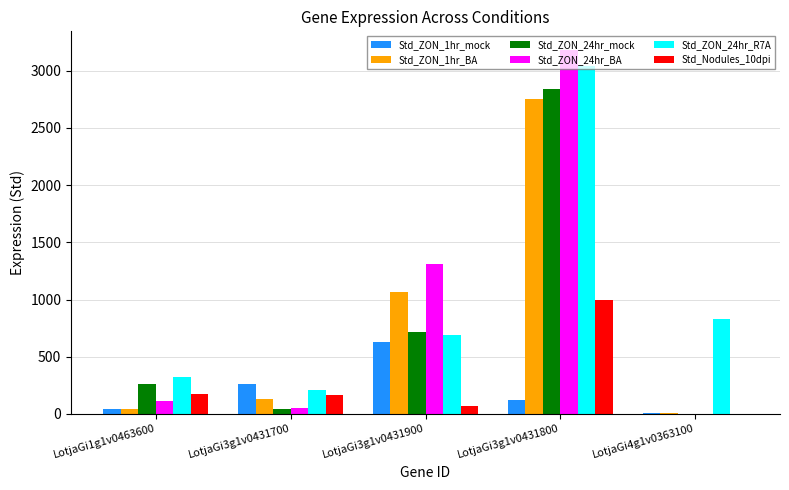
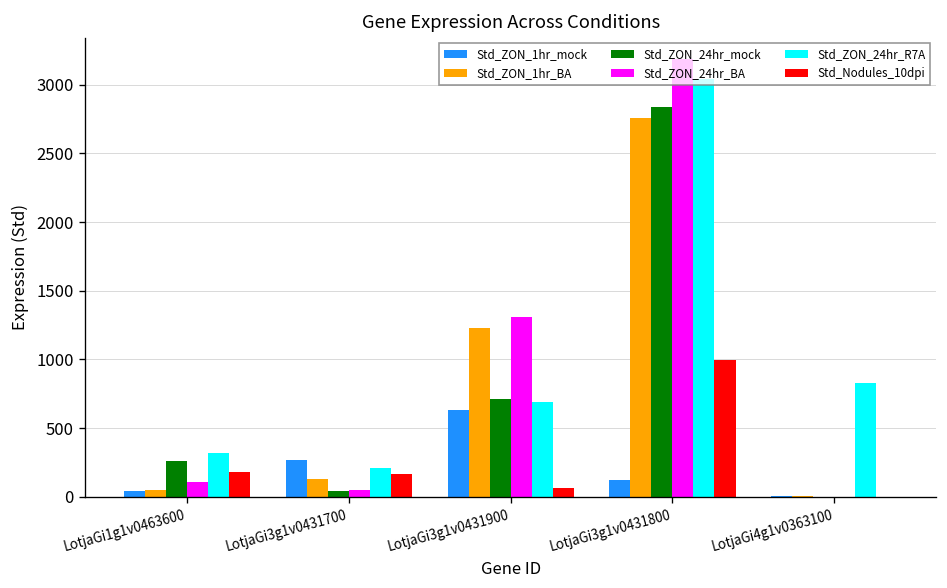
  {
    "Std_ZON_1hr_mock": {
      "LotjaGi1g1v0463600": 40,
      "LotjaGi3g1v0431700": 270,
      "LotjaGi3g1v0431900": 630,
      "LotjaGi3g1v0431800": 120
    },
    "Std_ZON_1hr_BA": {
      "LotjaGi1g1v0463600": 50,
      "LotjaGi3g1v0431700": 130,
-     "LotjaGi3g1v0431900": 1060,
+     "LotjaGi3g1v0431900": 1230,
      "LotjaGi3g1v0431800": 2750
    },
    "Std_ZON_24hr_mock": {
      "LotjaGi1g1v0463600": 260,
      "LotjaGi3g1v0431700": 40,
      "LotjaGi3g1v0431900": 720,
      "LotjaGi3g1v0431800": 2840,
      "LotjaGi4g1v0363100": 0
    },
    "Std_ZON_24hr_BA": {
      "LotjaGi1g1v0463600": 110,
      "LotjaGi3g1v0431700": 50,
      "LotjaGi3g1v0431900": 1310,
      "LotjaGi4g1v0363100": 0
    },
    "Std_ZON_24hr_R7A": {
      "LotjaGi1g1v0463600": 320,
      "LotjaGi3g1v0431700": 210,
      "LotjaGi3g1v0431900": 690,
      "LotjaGi4g1v0363100": 830
    },
    "Std_Nodules_10dpi": {
      "LotjaGi1g1v0463600": 180,
      "LotjaGi3g1v0431700": 160,
      "LotjaGi3g1v0431900": 70,
      "LotjaGi3g1v0431800": 1000
    }
  }
